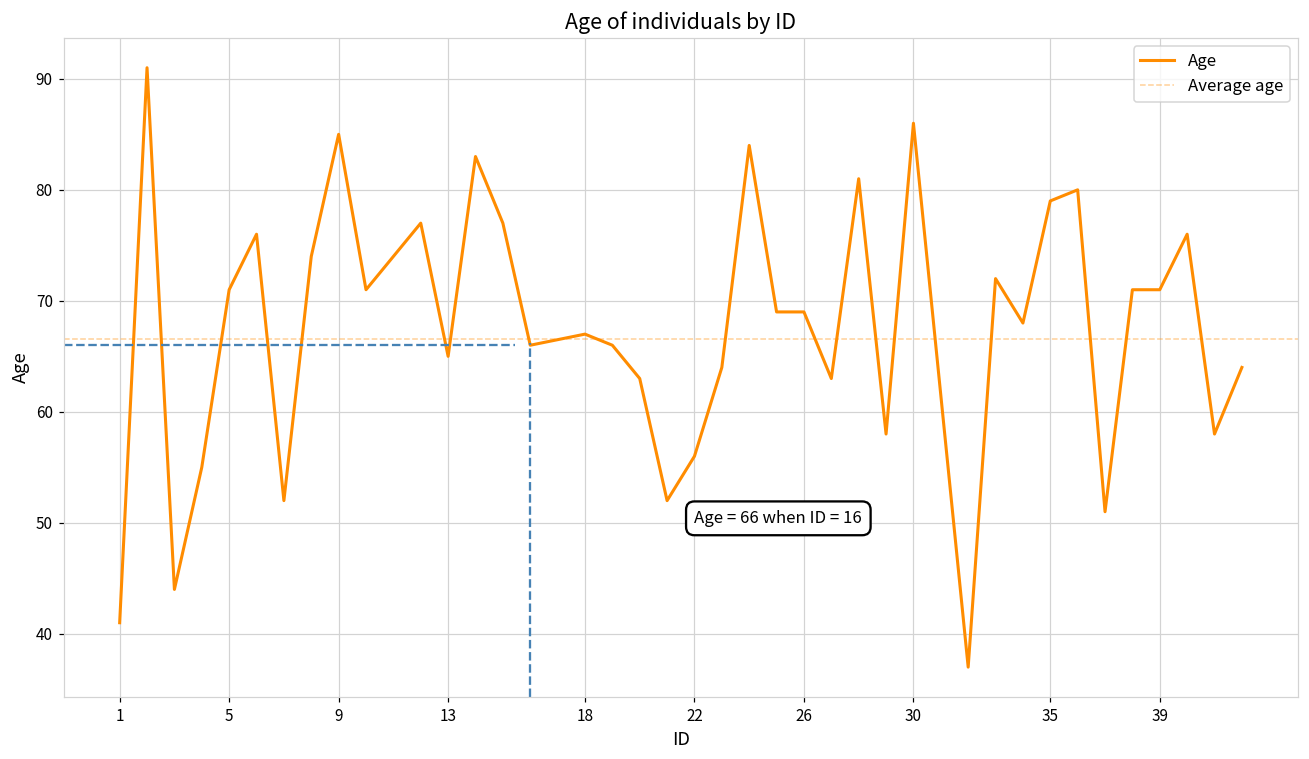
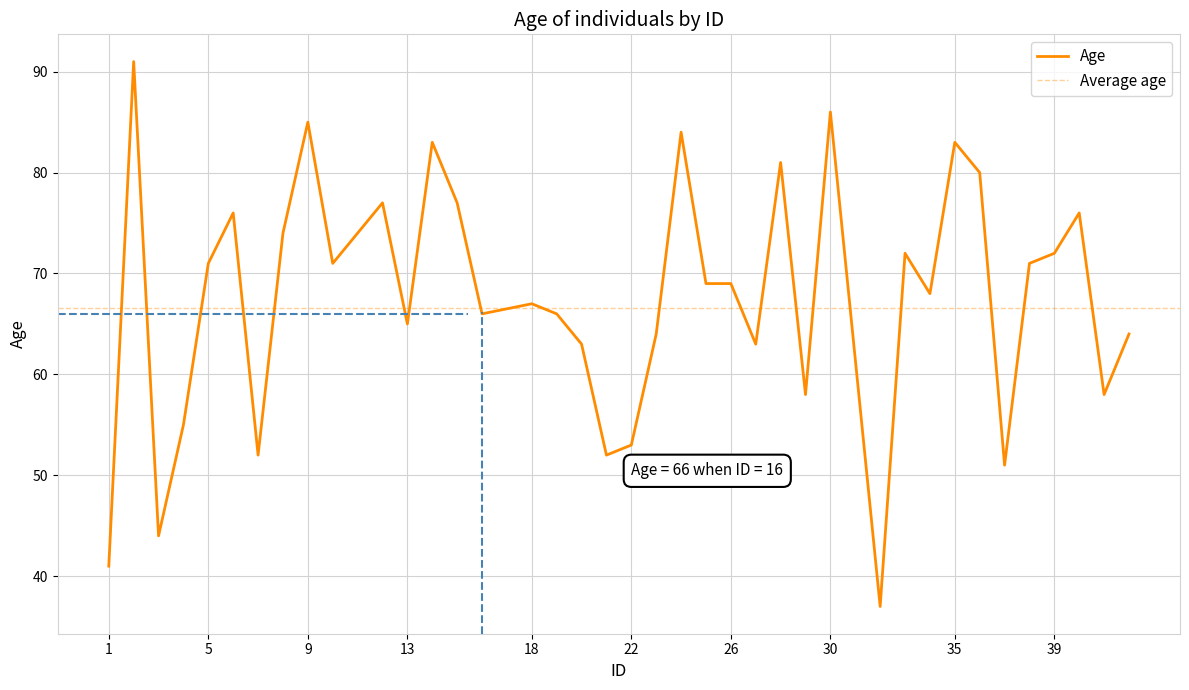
  {
    "1": 41,
    "5": 71,
    "9": 85,
    "13": 65,
    "18": 67,
-   "22": 56,
+   "22": 53,
    "26": 69,
    "30": 86,
-   "35": 79,
-   "39": 71
+   "35": 83,
+   "39": 72
  }
